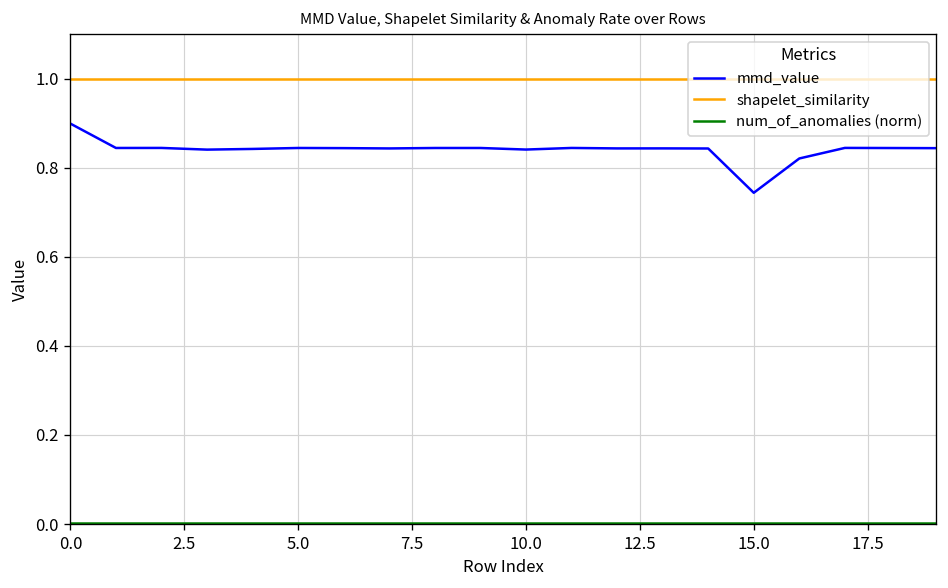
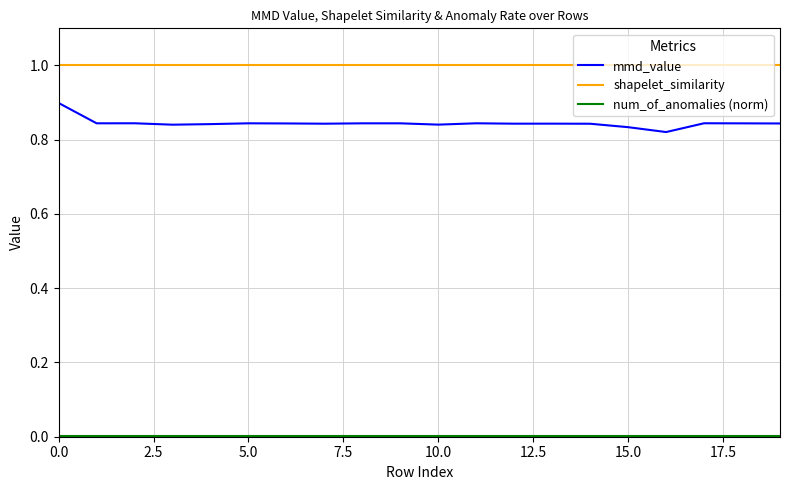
  {
    "mmd_value": {
      "0.0": 0.90,
      "5.0": 0.84,
      "10.0": 0.84,
-     "15.0": 0.74
+     "15.0": 0.83
    },
    "shapelet_similarity": {
      "0.0": 1.00,
      "5.0": 1.00,
      "10.0": 1.00
    },
    "num_of_anomalies (norm)": {
      "0.0": 0.00,
      "5.0": 0.00,
      "10.0": 0.00,
      "15.0": 0.00
    }
  }
